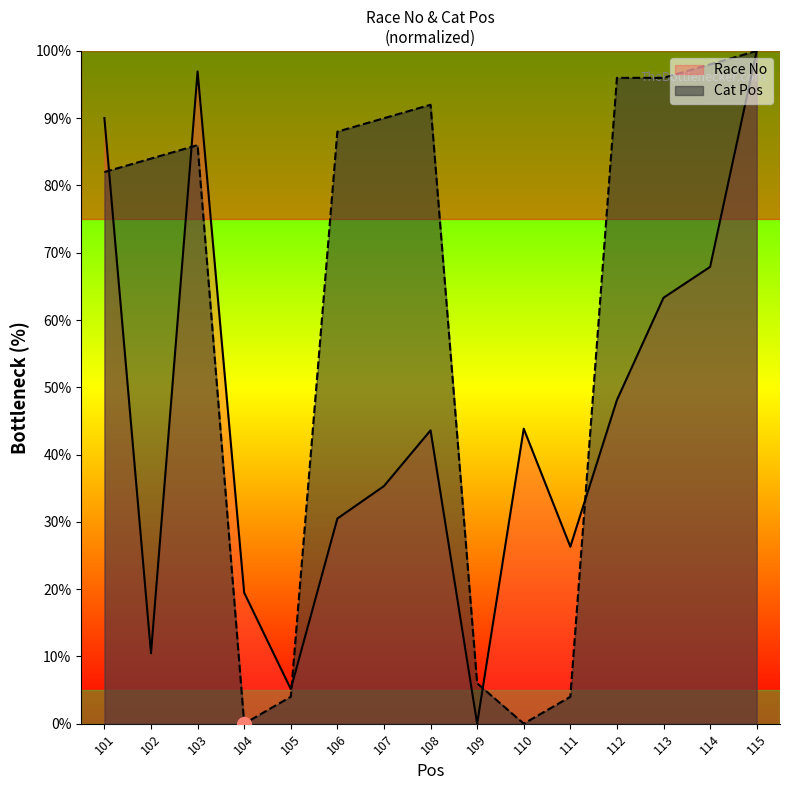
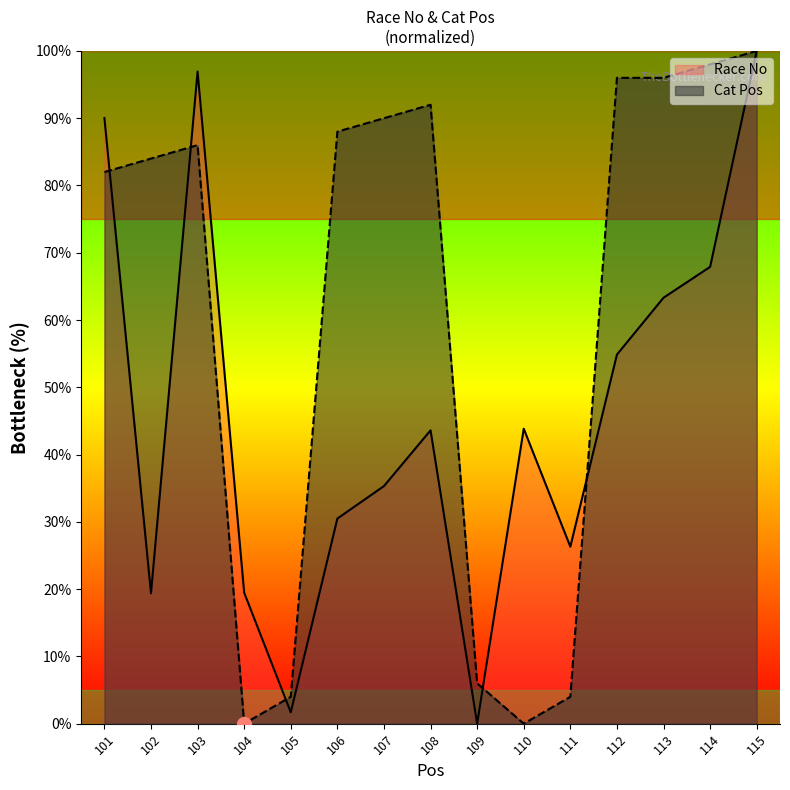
  {
    "Race No": {
      "101": "90%",
-     "102": "10%",
+     "102": "19%",
      "103": "97%",
      "104": "19%",
-     "105": "5%",
+     "105": "2%",
      "106": "30%",
      "107": "35%",
      "108": "44%",
      "109": "0%",
      "110": "44%",
      "111": "26%",
-     "112": "48%",
+     "112": "55%",
      "113": "63%",
      "114": "68%"
    },
    "Cat Pos": {
      "101": "82%",
      "102": "84%",
      "103": "86%",
      "105": "4%",
      "106": "88%",
      "107": "90%",
      "108": "92%",
      "109": "6%",
      "110": "0%",
      "111": "4%",
      "112": "96%",
      "113": "96%"
    }
  }
